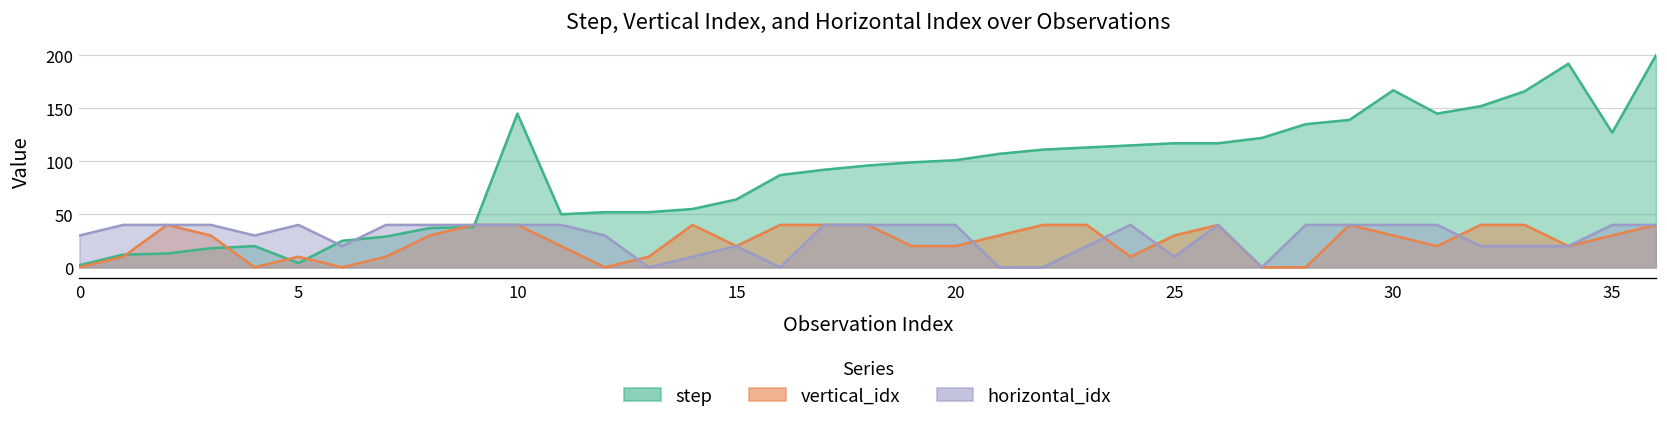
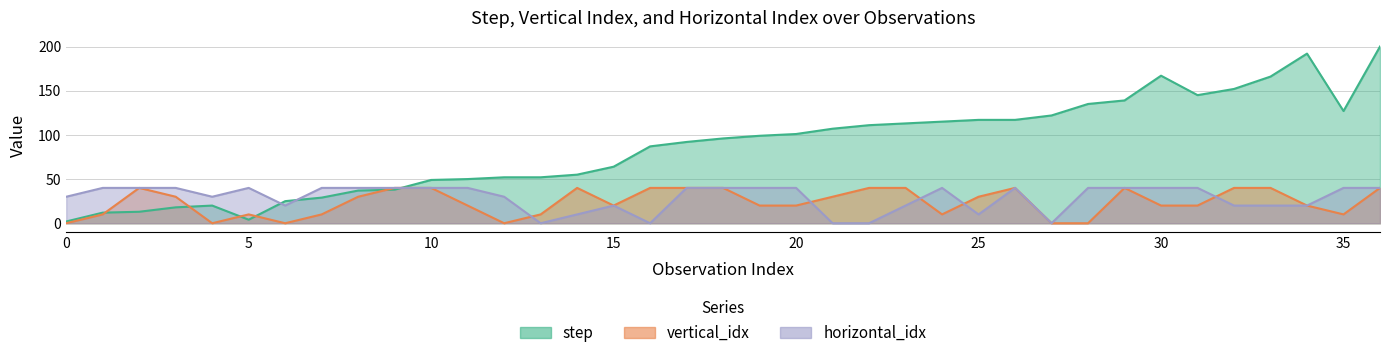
  {
    "step": {
      "5": 0,
-     "10": 150,
+     "10": 50,
      "15": 60,
      "20": 100,
      "25": 120,
      "30": 170,
      "35": 130
    },
    "vertical_idx": {
      "5": 10,
      "20": 20,
      "25": 30,
-     "30": 30,
-     "35": 30
+     "30": 20,
+     "35": 10
    },
    "horizontal_idx": {
      "0": 30,
      "5": 40,
      "20": 40,
      "25": 10,
      "30": 40,
      "35": 40
    }
  }
